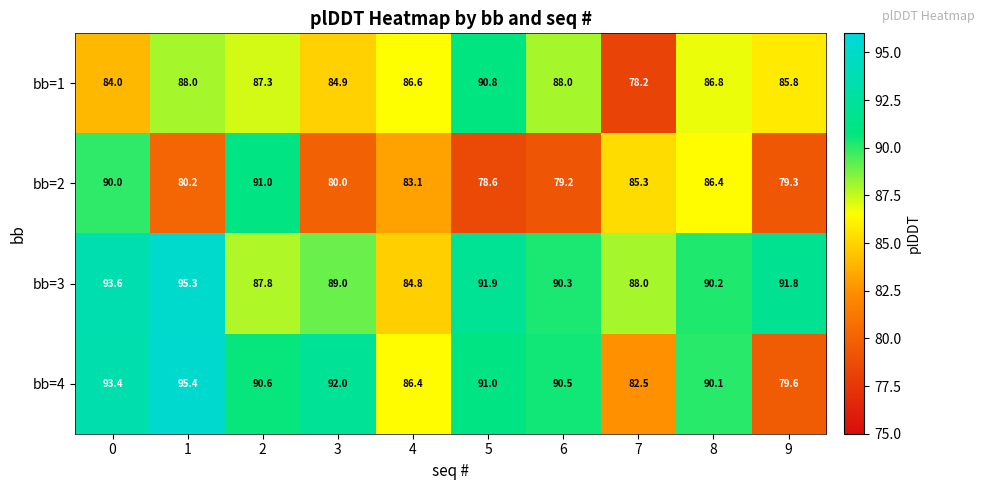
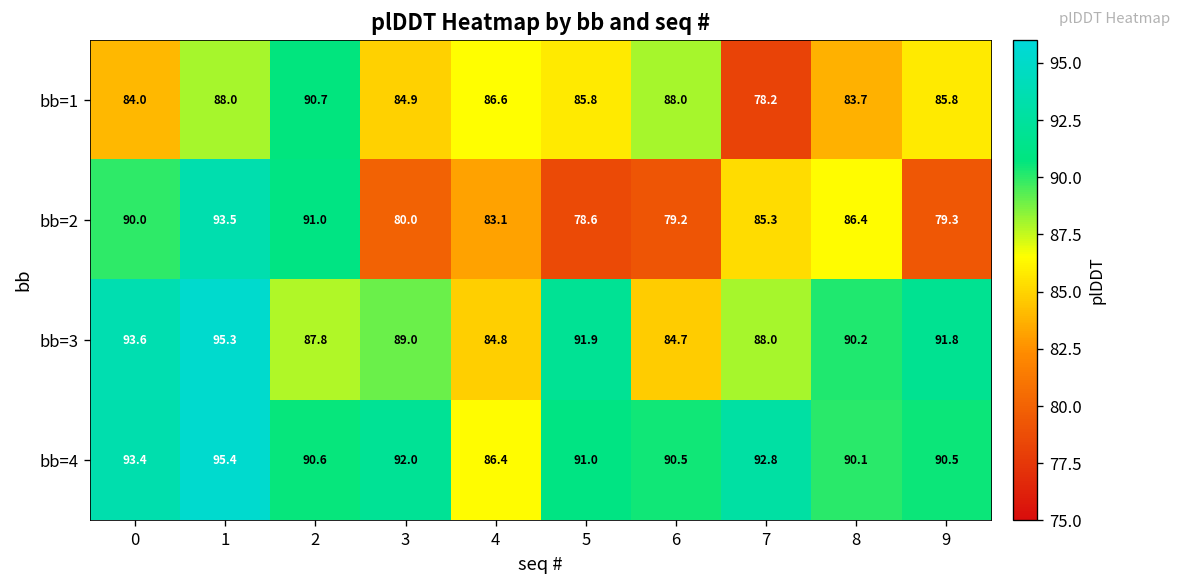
  {
    "bb=1": {
      "0": 84.0,
      "1": 88.0,
-     "2": 87.3,
+     "2": 90.7,
      "3": 84.9,
      "4": 86.6,
-     "5": 90.8,
+     "5": 85.8,
      "6": 88.0,
      "7": 78.2,
-     "8": 86.8,
+     "8": 83.7,
      "9": 85.8
    },
    "bb=2": {
      "0": 90.0,
-     "1": 80.2,
+     "1": 93.5,
      "2": 91.0,
      "3": 80.0,
      "4": 83.1,
      "5": 78.6,
      "6": 79.2,
      "7": 85.3,
      "8": 86.4,
      "9": 79.3
    },
    "bb=3": {
      "0": 93.6,
      "1": 95.3,
      "2": 87.8,
      "3": 89.0,
      "4": 84.8,
      "5": 91.9,
-     "6": 90.3,
+     "6": 84.7,
      "7": 88.0,
      "8": 90.2,
      "9": 91.8
    },
    "bb=4": {
      "0": 93.4,
      "1": 95.4,
      "2": 90.6,
      "3": 92.0,
      "4": 86.4,
      "5": 91.0,
      "6": 90.5,
-     "7": 82.5,
+     "7": 92.8,
      "8": 90.1,
-     "9": 79.6
+     "9": 90.5
    }
  }
